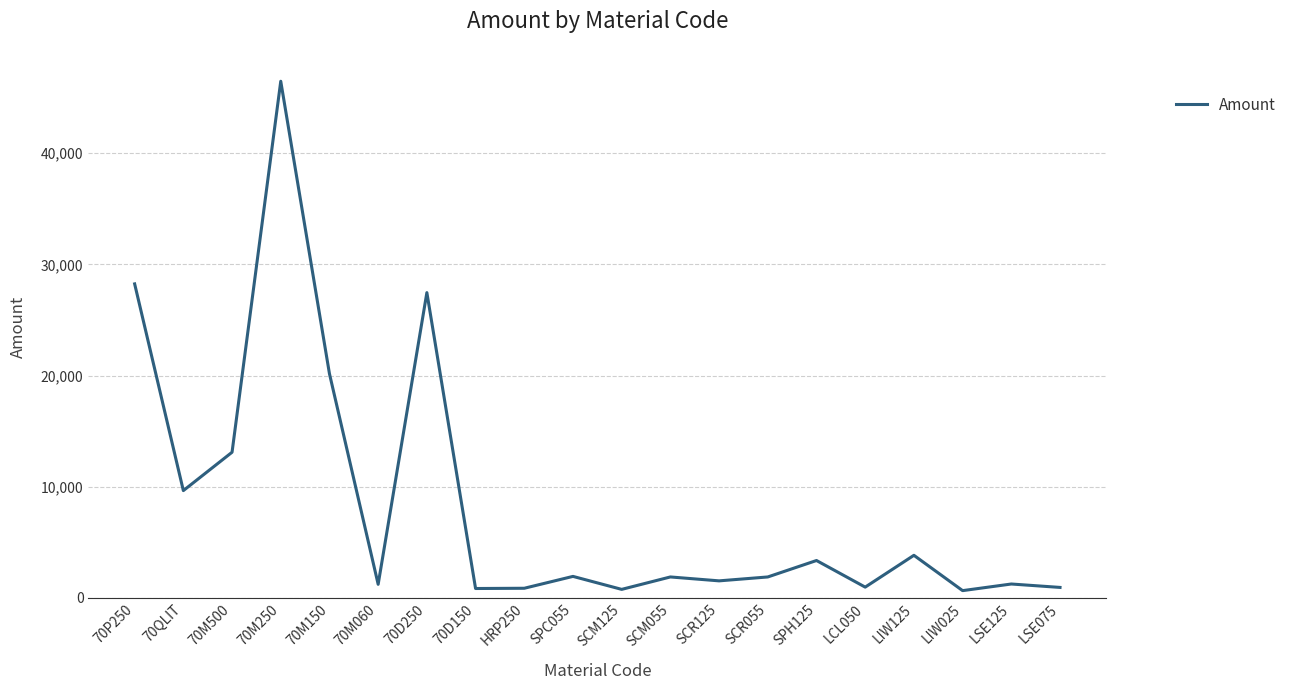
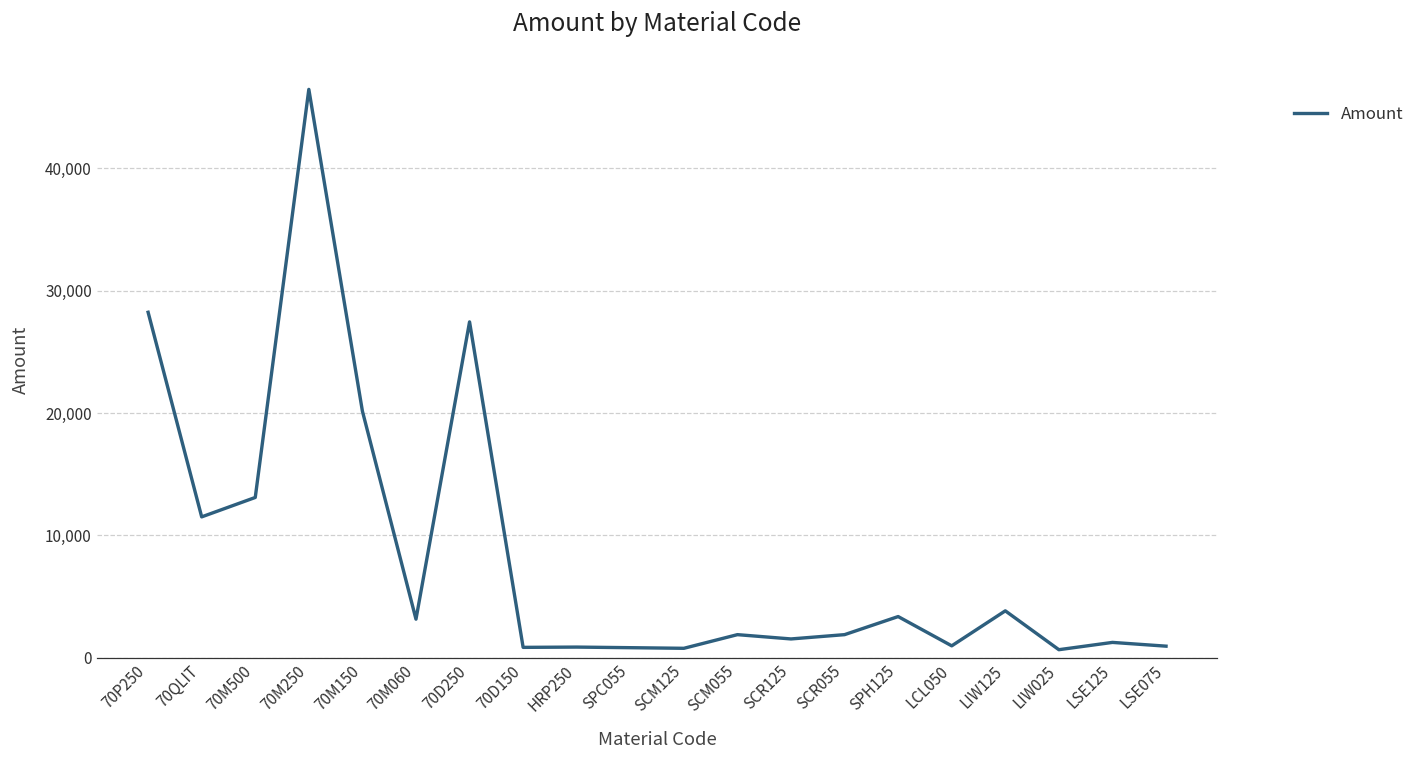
  {
    "70P250": "28,200",
-   "70QLIT": "9,700",
+   "70QLIT": "11,500",
    "70M500": "13,100",
    "70M250": "46,500",
    "70M150": "20,200",
-   "70M060": "1,200",
+   "70M060": "3,200",
    "70D250": "27,500",
    "70D150": "800",
    "HRP250": "900",
-   "SPC055": "1,900",
+   "SPC055": "800",
    "SCM125": "800",
    "SCM055": "1,900",
    "SCR125": "1,500",
    "SCR055": "1,900",
    "SPH125": "3,400",
    "LCL050": "1,000",
    "LIW125": "3,800",
    "LIW025": "700",
    "LSE125": "1,300",
    "LSE075": "900"
  }
